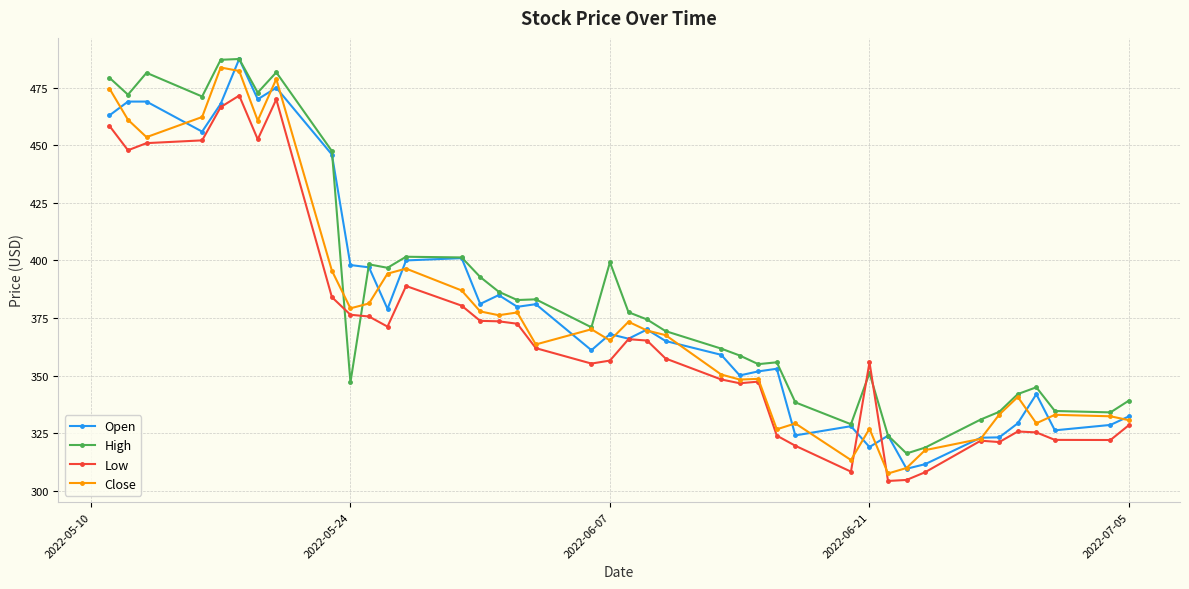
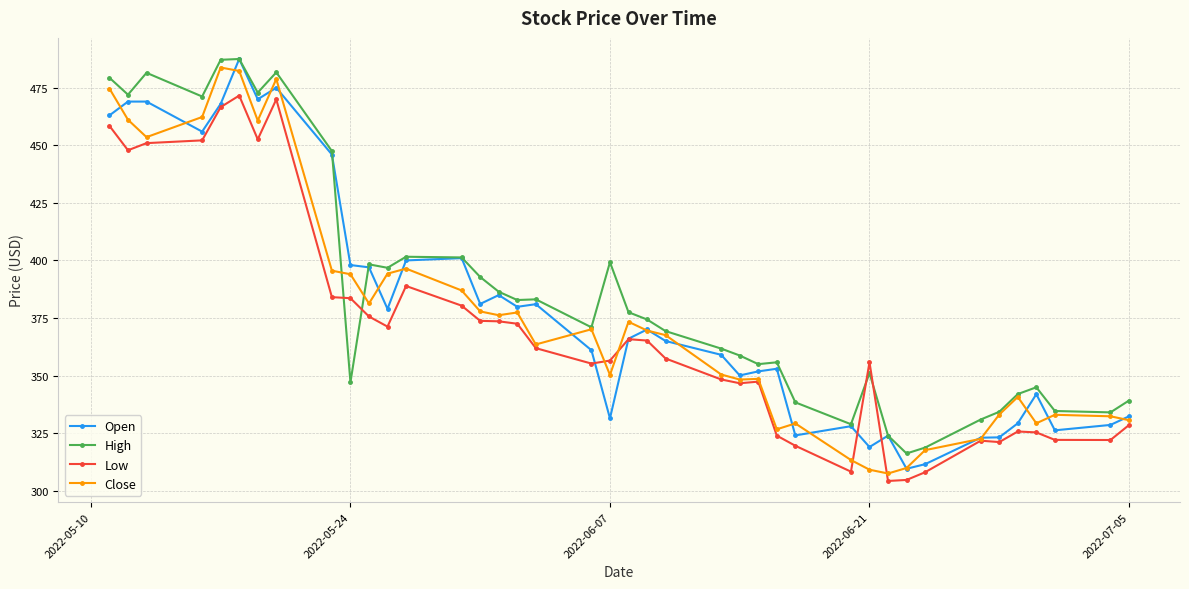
  {
    "Open": {
      "2022-05-24": 398,
-     "2022-06-07": 368,
+     "2022-06-07": 331,
      "2022-06-21": 319,
      "2022-07-05": 332
    },
    "High": {
      "2022-05-24": 347,
      "2022-06-07": 399,
      "2022-06-21": 351,
      "2022-07-05": 339
    },
    "Low": {
-     "2022-05-24": 376,
+     "2022-05-24": 384,
      "2022-06-07": 357,
      "2022-06-21": 356,
      "2022-07-05": 329
    },
    "Close": {
-     "2022-05-24": 379,
-     "2022-06-07": 365,
-     "2022-06-21": 327,
+     "2022-05-24": 394,
+     "2022-06-07": 350,
+     "2022-06-21": 309,
      "2022-07-05": 331
    }
  }
